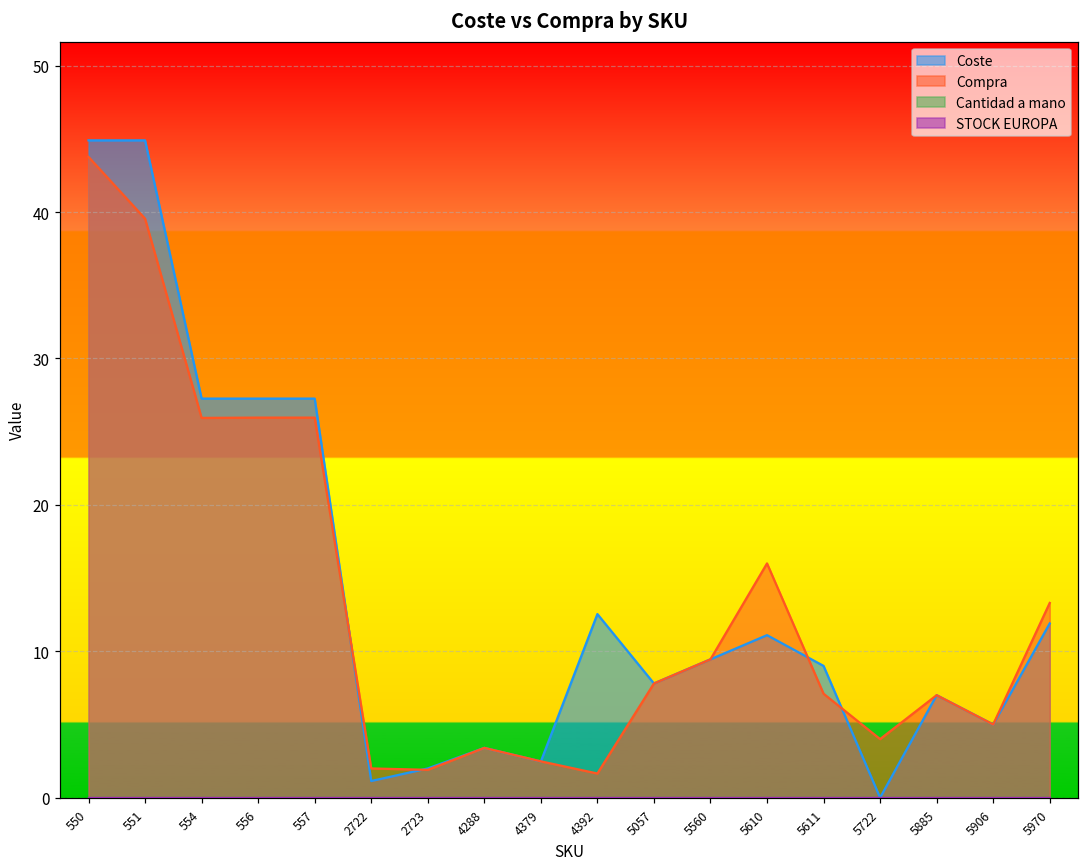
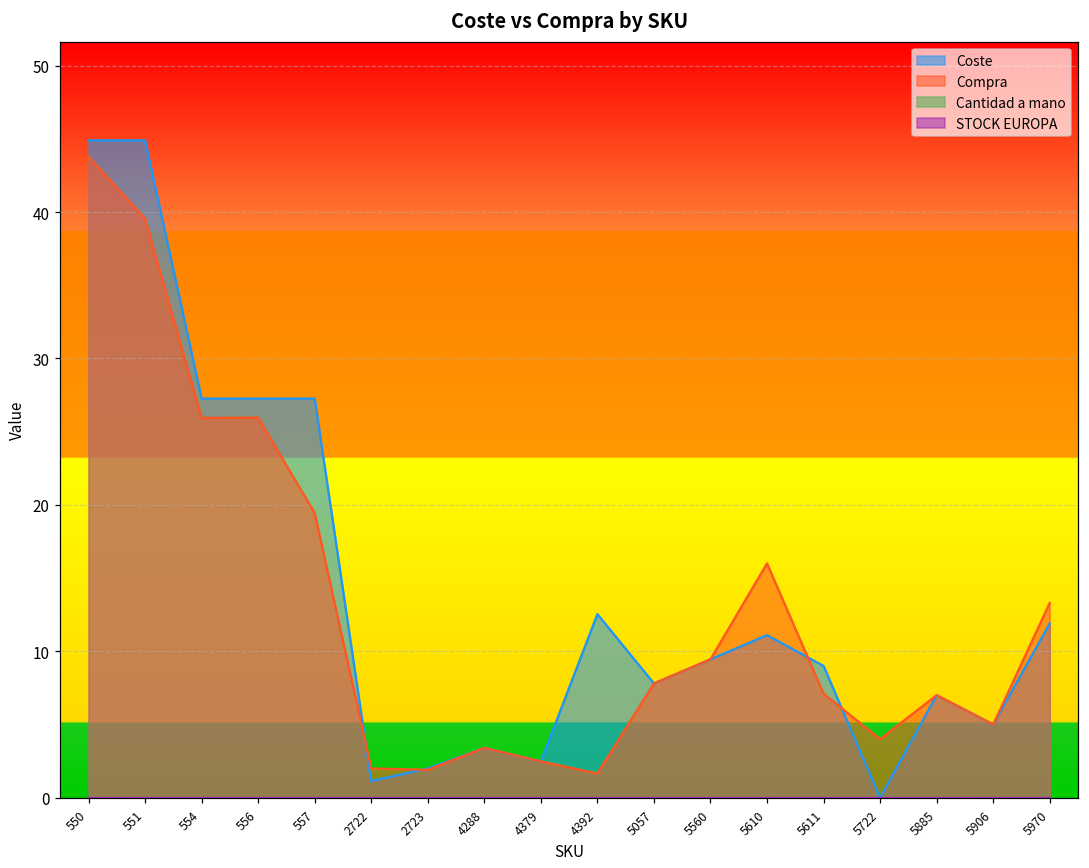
  {
    "Coste": {
      "550": 44.9,
      "551": 44.9,
      "554": 27.3,
      "556": 27.3,
      "557": 27.3,
      "2722": 1.1,
      "4392": 12.5,
      "5610": 11.1,
      "5611": 9.0,
      "5970": 11.9
    },
    "Compra": {
      "550": 43.8,
      "551": 39.6,
      "554": 25.9,
      "556": 26.0,
-     "557": 26.0,
+     "557": 19.4,
      "2722": 2.0,
      "4392": 1.7,
      "5610": 16.0,
      "5611": 7.1,
      "5722": 4.0,
      "5970": 13.3
    },
    "STOCK EUROPA": {
      "550": 0.0,
      "551": 0.0,
      "554": 0.0,
      "556": 0.0,
      "557": 0.0,
      "2722": 0.0,
      "2723": 0.0,
      "4288": 0.0,
      "4379": 0.0,
      "4392": 0.0,
      "5057": 0.0,
      "5560": 0.0,
      "5610": 0.0,
      "5611": 0.0,
      "5885": 0.0,
      "5906": 0.0,
      "5970": 0.0
    }
  }
